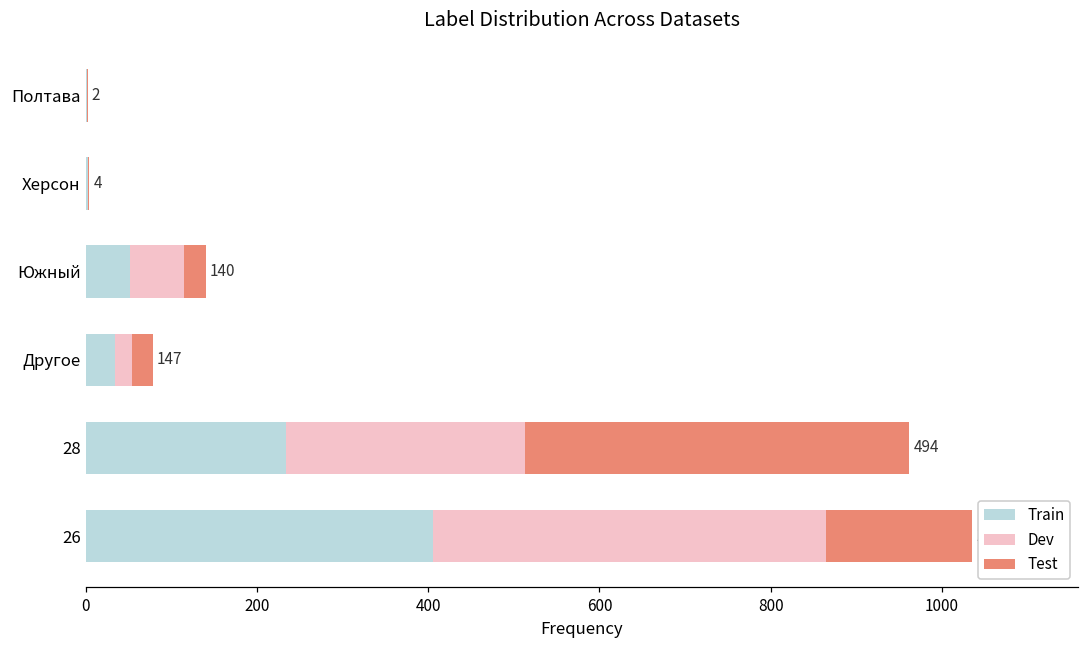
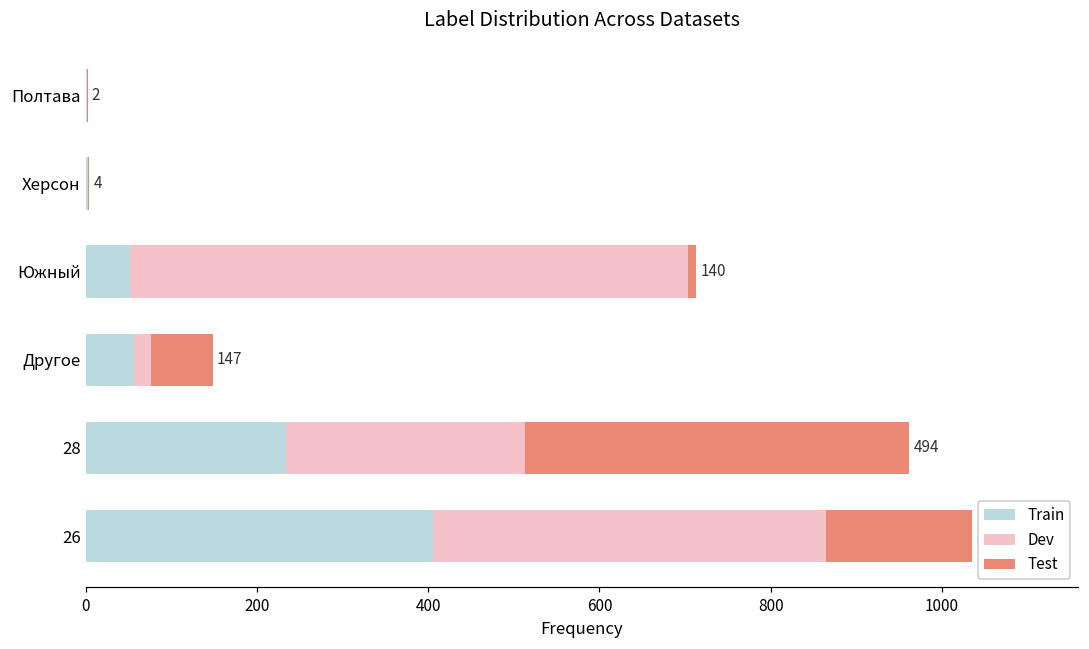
  {
    "Train": {
      "Южный": 50,
-     "Другое": 30,
+     "Другое": 60,
      "28": 230,
      "26": 410
    },
    "Dev": {
      "Полтава": 0,
-     "Южный": 60,
+     "Южный": 650,
      "Другое": 20,
      "28": 280,
      "26": 460
    },
    "Test": {
-     "Южный": 30,
-     "Другое": 20
+     "Южный": 10,
+     "Другое": 70
    }
  }
